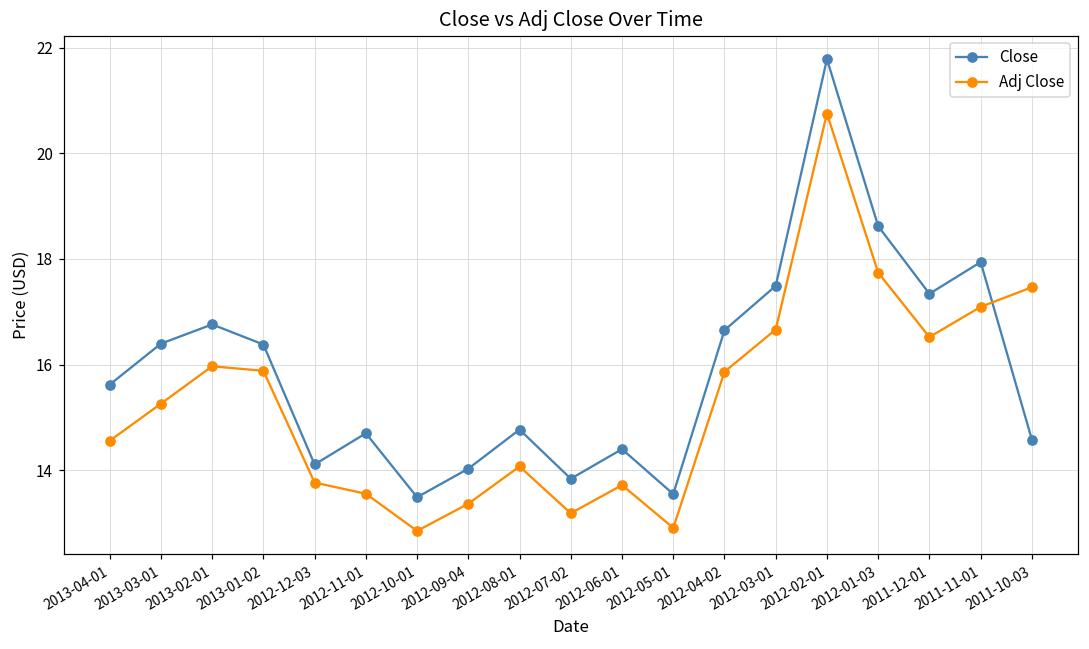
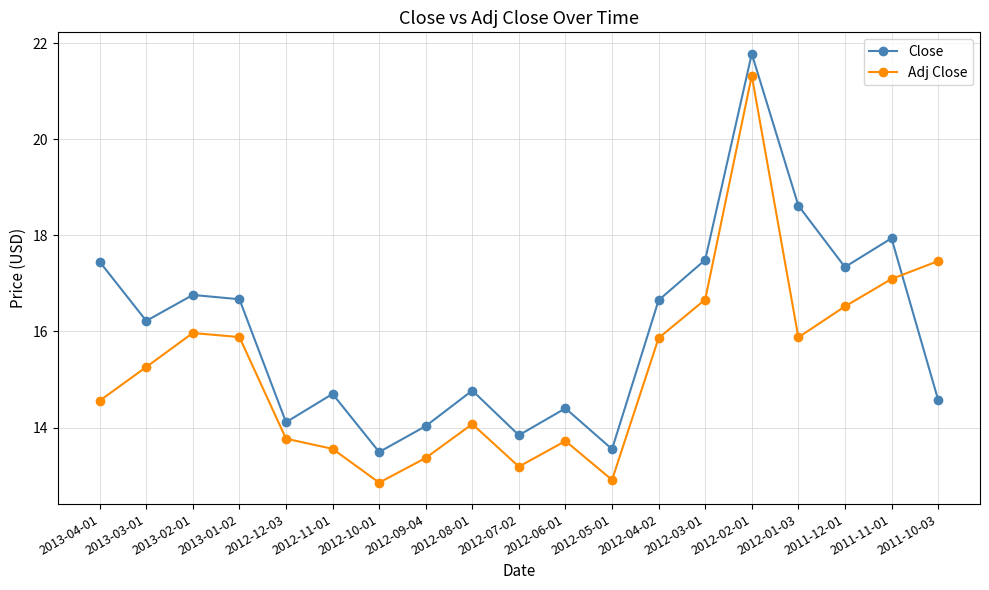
  {
    "Close": {
-     "2013-04-01": 15.6,
-     "2013-03-01": 16.4,
+     "2013-04-01": 17.5,
+     "2013-03-01": 16.2,
      "2013-02-01": 16.8,
-     "2013-01-02": 16.4,
+     "2013-01-02": 16.7,
      "2012-12-03": 14.1,
      "2012-11-01": 14.7,
      "2012-10-01": 13.5,
      "2012-09-04": 14.0,
      "2012-08-01": 14.8,
      "2012-07-02": 13.8,
      "2012-06-01": 14.4,
      "2012-05-01": 13.6,
      "2012-04-02": 16.7,
      "2012-03-01": 17.5,
      "2012-02-01": 21.8,
      "2012-01-03": 18.6,
      "2011-12-01": 17.3,
      "2011-11-01": 17.9,
      "2011-10-03": 14.6
    },
    "Adj Close": {
      "2013-04-01": 14.6,
      "2013-03-01": 15.3,
      "2013-02-01": 16.0,
      "2013-01-02": 15.9,
      "2012-12-03": 13.8,
      "2012-11-01": 13.6,
      "2012-10-01": 12.9,
      "2012-09-04": 13.4,
      "2012-08-01": 14.1,
      "2012-07-02": 13.2,
      "2012-06-01": 13.7,
      "2012-05-01": 12.9,
      "2012-04-02": 15.9,
      "2012-03-01": 16.7,
-     "2012-02-01": 20.8,
-     "2012-01-03": 17.7,
+     "2012-02-01": 21.3,
+     "2012-01-03": 15.9,
      "2011-12-01": 16.5,
      "2011-11-01": 17.1,
      "2011-10-03": 17.5
    }
  }
